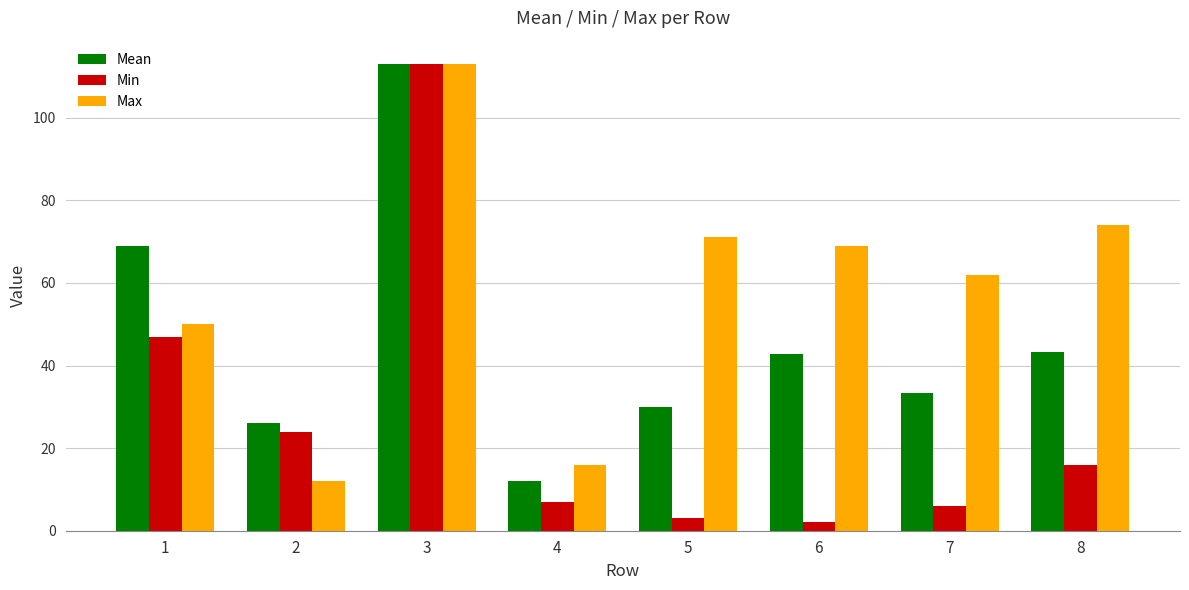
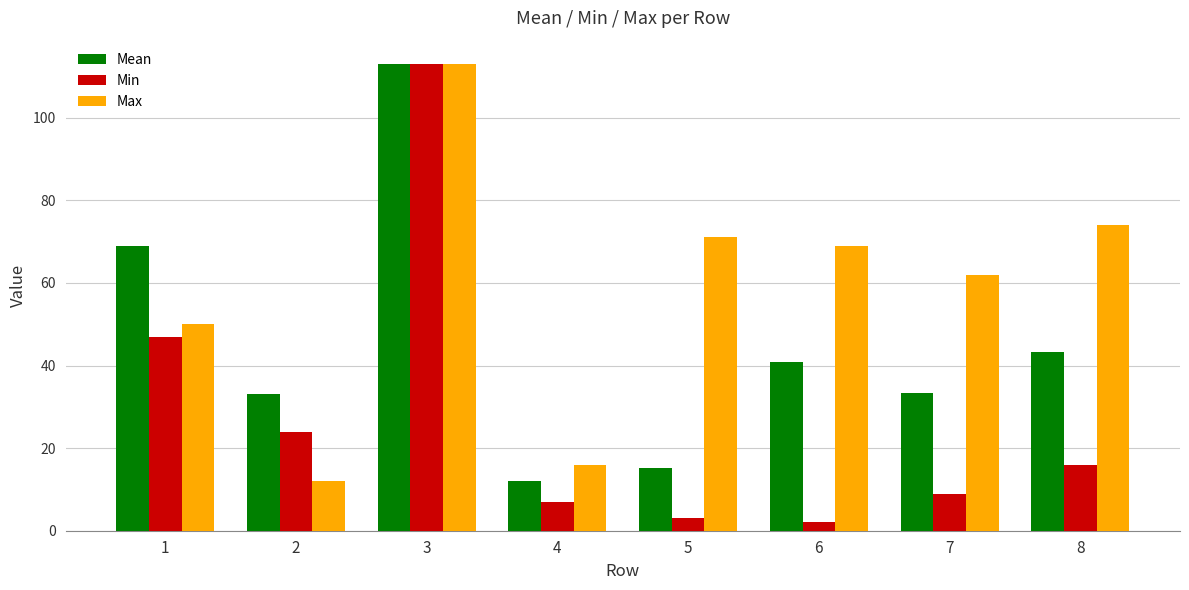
  {
    "Mean": {
      "1": 69,
-     "2": 26,
+     "2": 33,
      "3": 113,
      "4": 12,
-     "5": 30,
-     "6": 43,
+     "5": 15,
+     "6": 41,
      "7": 33,
      "8": 43
    },
    "Min": {
      "1": 47,
      "2": 24,
      "3": 113,
      "4": 7,
      "5": 3,
      "6": 2,
-     "7": 6,
+     "7": 9,
      "8": 16
    },
    "Max": {
      "1": 50,
      "2": 12,
      "3": 113,
      "4": 16,
      "5": 71,
      "6": 69,
      "7": 62,
      "8": 74
    }
  }
